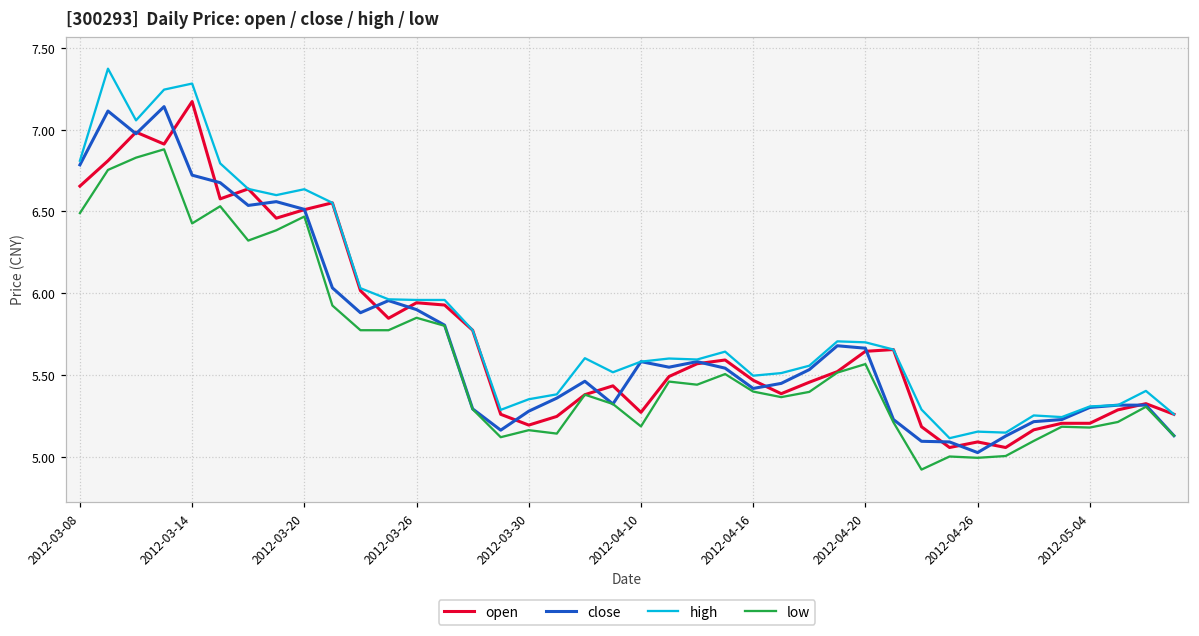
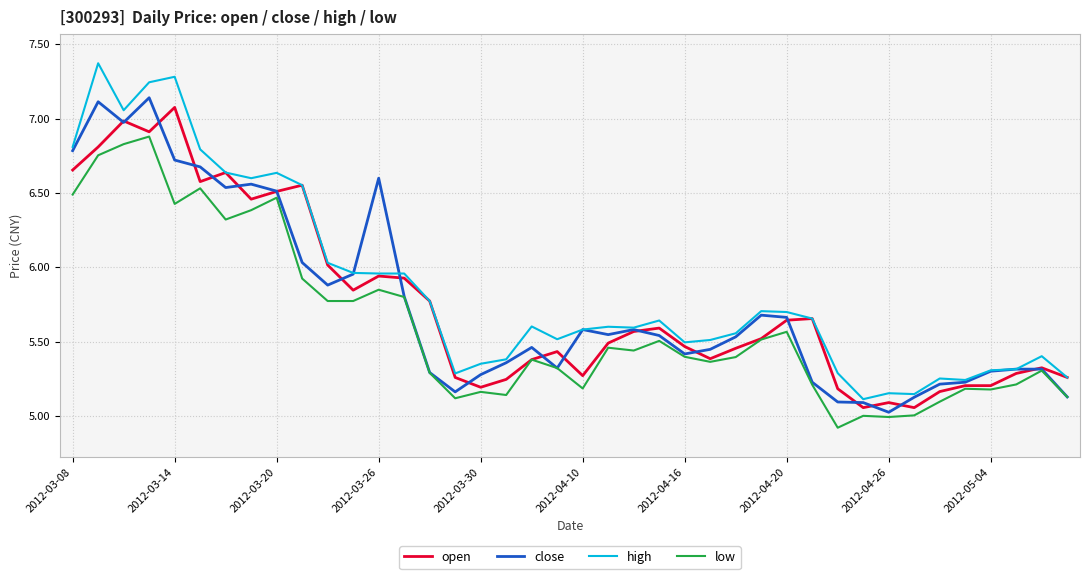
  {
    "open": {
      "2012-03-08": 6.66,
-     "2012-03-14": 7.17,
+     "2012-03-14": 7.08,
      "2012-03-26": 5.94,
      "2012-03-30": 5.19,
      "2012-04-10": 5.27,
      "2012-04-16": 5.47,
      "2012-04-20": 5.65,
      "2012-04-26": 5.09,
      "2012-05-04": 5.21
    },
    "close": {
      "2012-03-08": 6.8,
      "2012-03-14": 6.72,
-     "2012-03-26": 5.9,
+     "2012-03-26": 6.6,
      "2012-03-30": 5.28,
      "2012-04-16": 5.42,
      "2012-04-20": 5.66,
      "2012-04-26": 5.03
    },
    "high": {
      "2012-03-08": 6.81,
      "2012-03-14": 7.28,
      "2012-03-20": 6.64,
      "2012-03-26": 5.96,
      "2012-03-30": 5.35,
      "2012-04-16": 5.50,
      "2012-04-20": 5.70,
      "2012-04-26": 5.15
    },
    "low": {
      "2012-03-08": 6.49,
      "2012-03-14": 6.43,
      "2012-03-20": 6.47,
      "2012-03-26": 5.85,
      "2012-03-30": 5.16,
      "2012-04-10": 5.19,
      "2012-04-16": 5.40,
      "2012-04-20": 5.57,
      "2012-04-26": 4.99,
      "2012-05-04": 5.18
    }
  }
